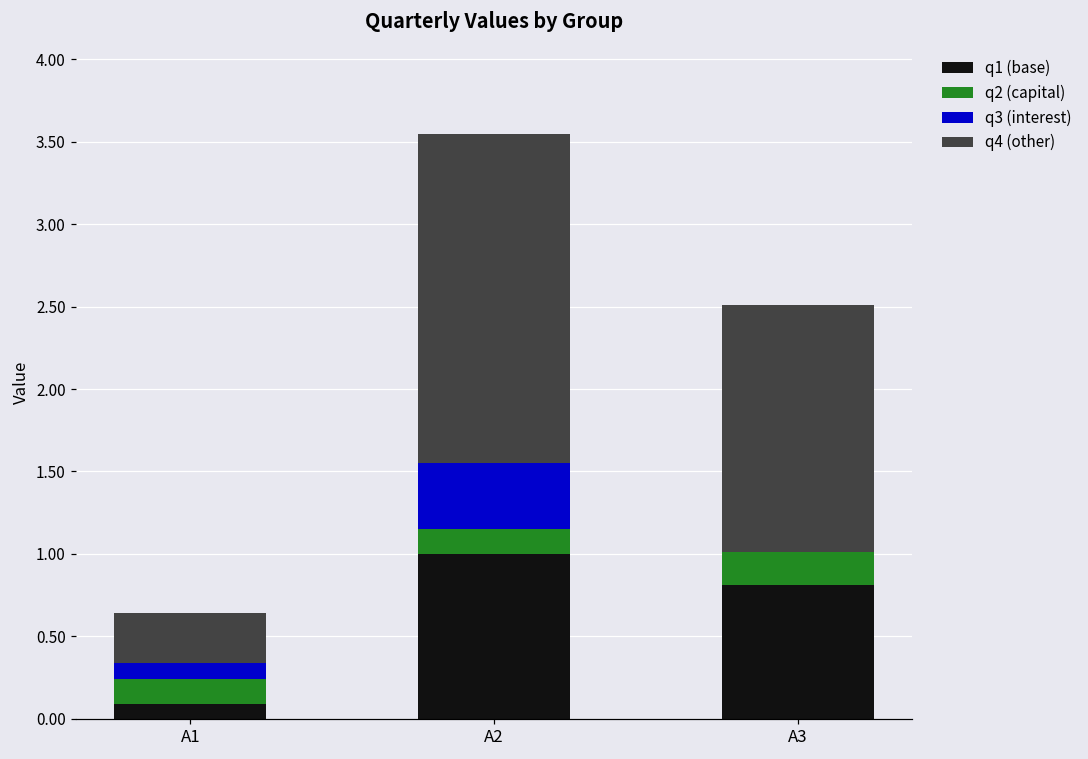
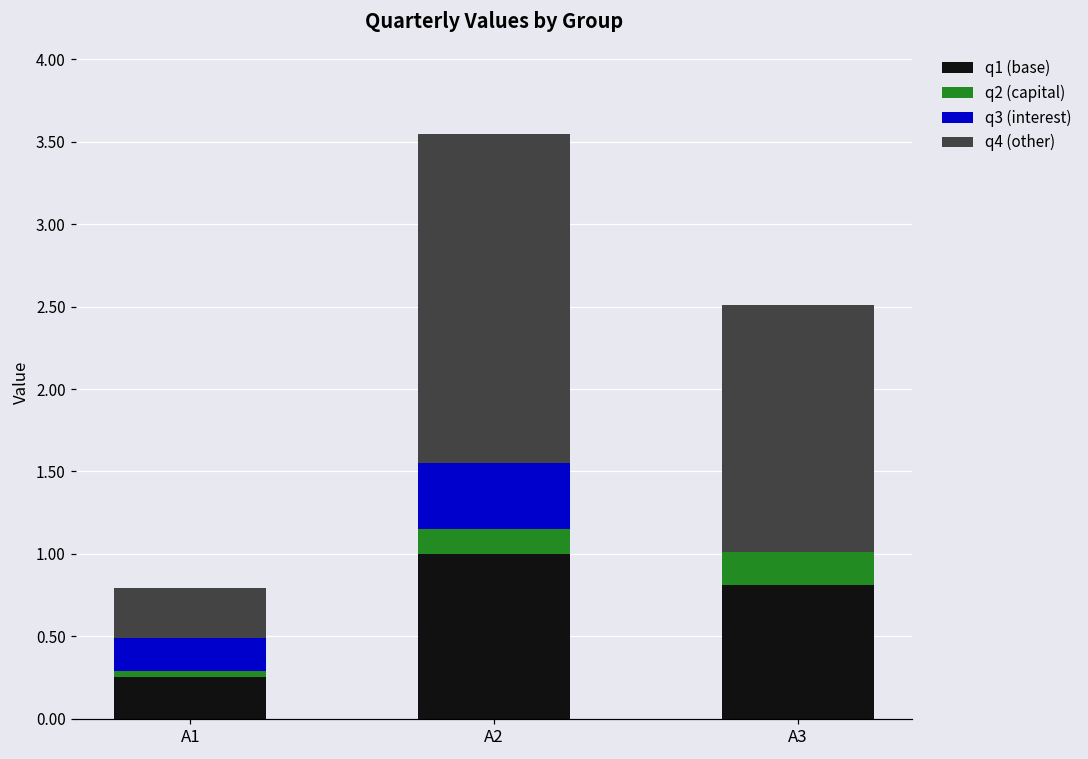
  {
    "q1 (base)": {
-     "А1": 0.09,
+     "А1": 0.25,
      "А2": 1.00,
      "А3": 0.81
    },
    "q2 (capital)": {
-     "А1": 0.15,
+     "А1": 0.04,
      "А2": 0.15,
      "А3": 0.20
    },
    "q3 (interest)": {
-     "А1": 0.1,
+     "А1": 0.2,
      "А2": 0.4,
      "А3": 0.0
    },
    "q4 (other)": {
      "А1": 0.30,
      "А2": 2.00,
      "А3": 1.50
    }
  }
